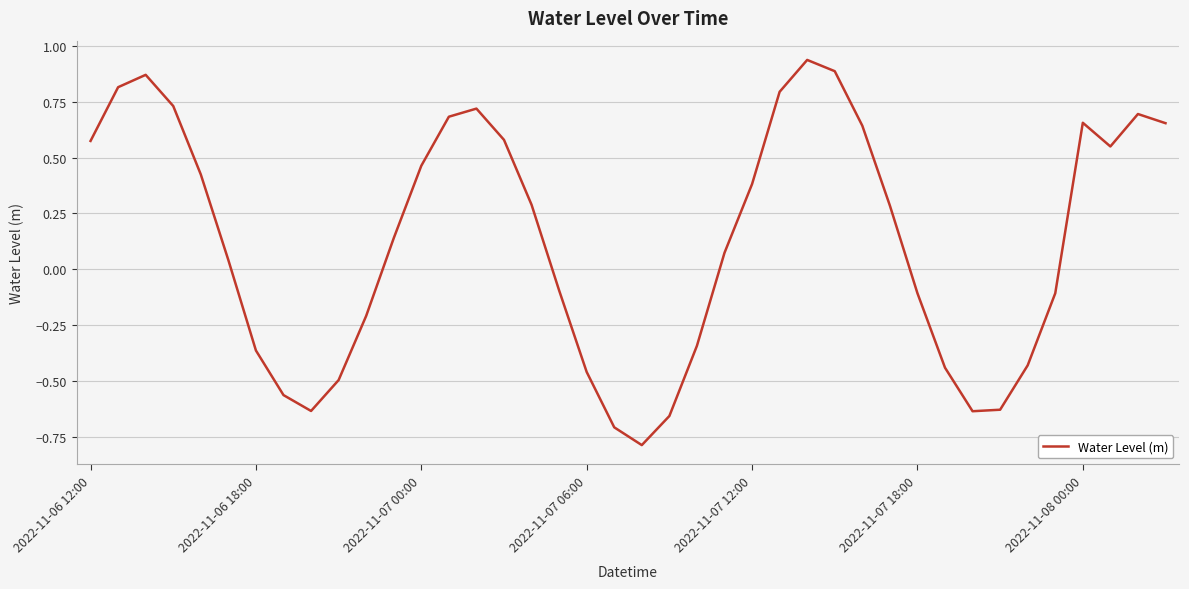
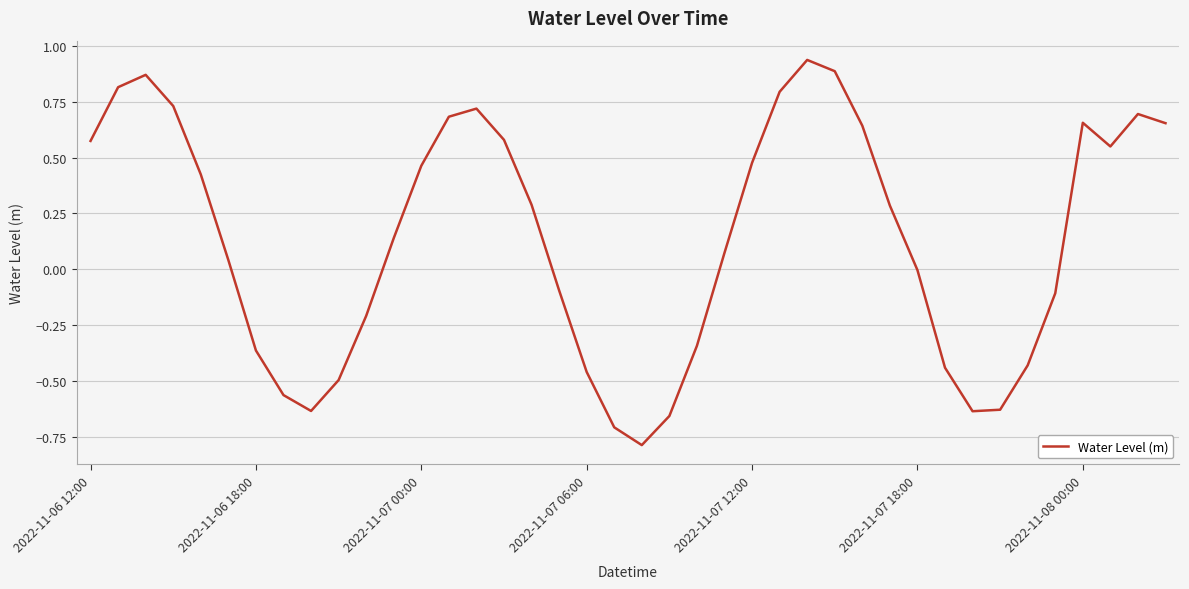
  {
    "2022-11-06 12:00": 0.57,
    "2022-11-06 18:00": -0.36,
    "2022-11-07 00:00": 0.46,
    "2022-11-07 06:00": -0.46,
-   "2022-11-07 12:00": 0.38,
-   "2022-11-07 18:00": -0.11,
+   "2022-11-07 12:00": 0.48,
+   "2022-11-07 18:00": 0.00,
    "2022-11-08 00:00": 0.66
  }
